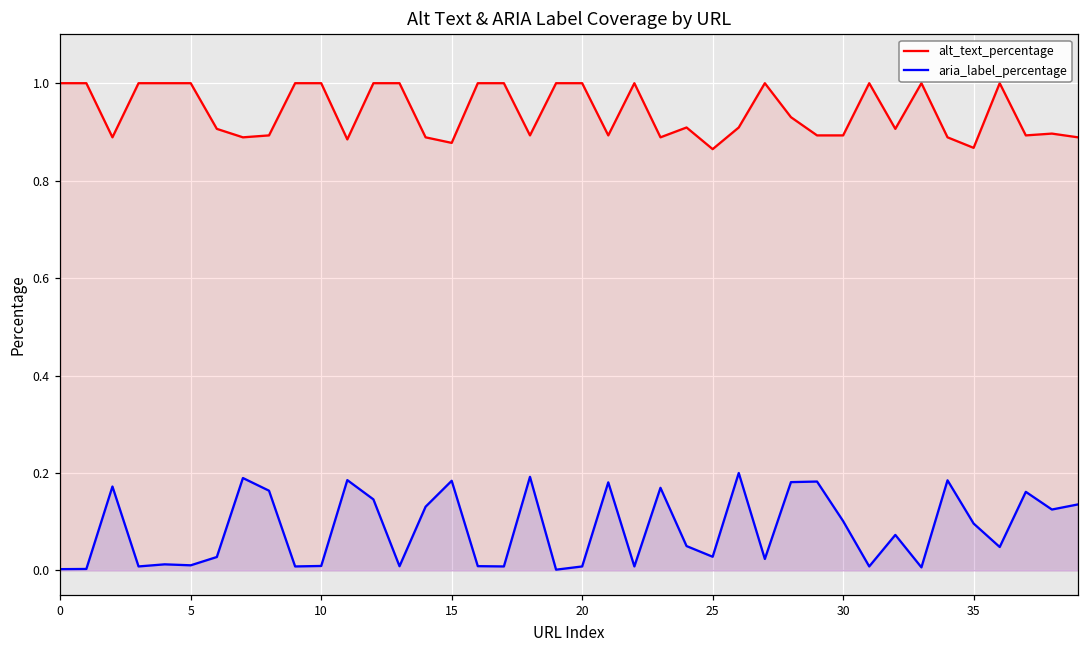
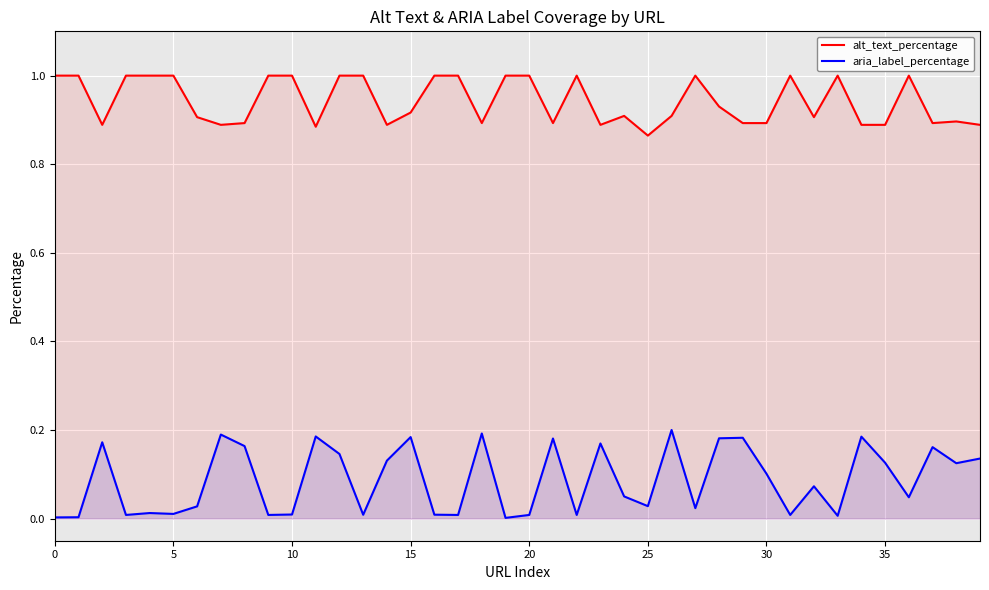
  {
    "alt_text_percentage": {
      "0": 1.00,
      "5": 1.00,
      "10": 1.00,
-     "15": 0.88,
+     "15": 0.92,
      "20": 1.00,
      "25": 0.86,
      "30": 0.89,
-     "35": 0.87
+     "35": 0.89
    },
    "aria_label_percentage": {
      "0": 0.00,
      "5": 0.01,
      "10": 0.01,
      "15": 0.18,
      "20": 0.01,
      "25": 0.03,
      "30": 0.10,
-     "35": 0.10
+     "35": 0.13
    }
  }
